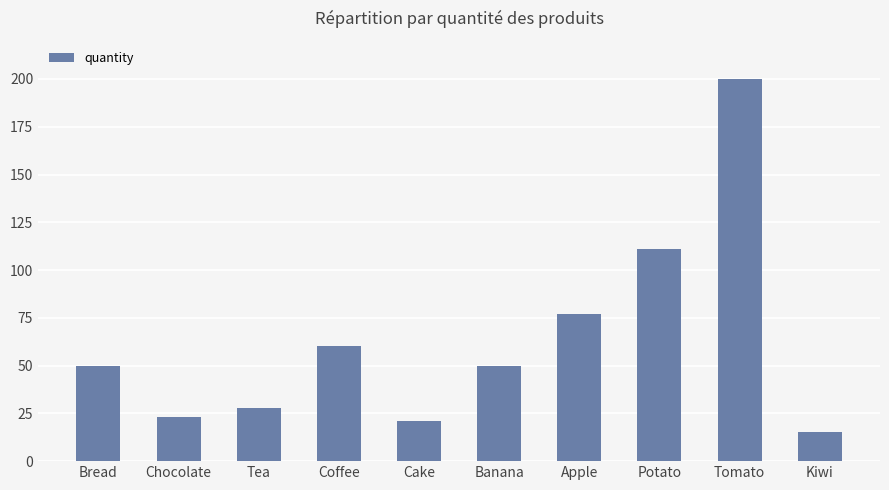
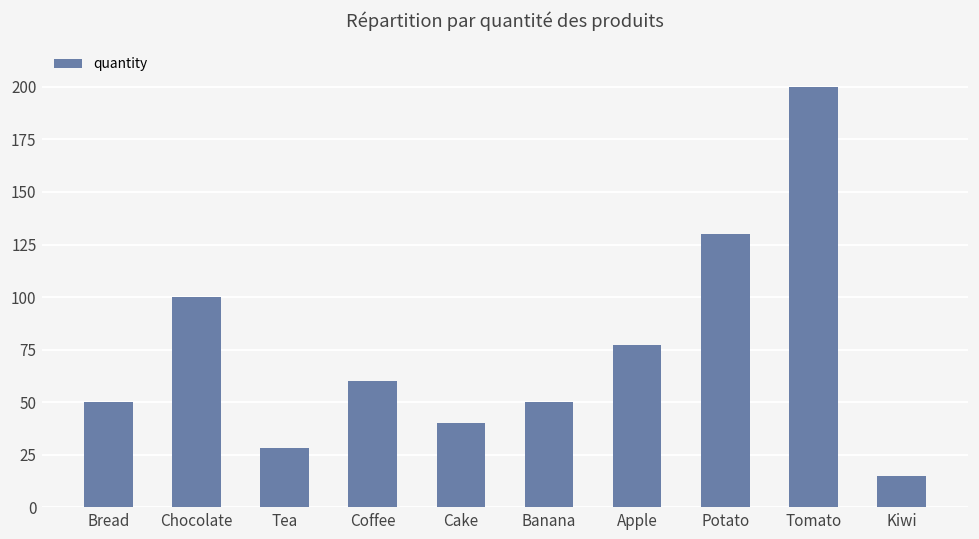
  {
    "Bread": 50,
-   "Chocolate": 23,
+   "Chocolate": 100,
    "Tea": 28,
    "Coffee": 60,
-   "Cake": 21,
+   "Cake": 40,
    "Banana": 50,
    "Apple": 77,
-   "Potato": 111,
+   "Potato": 130,
    "Tomato": 200,
    "Kiwi": 15
  }
